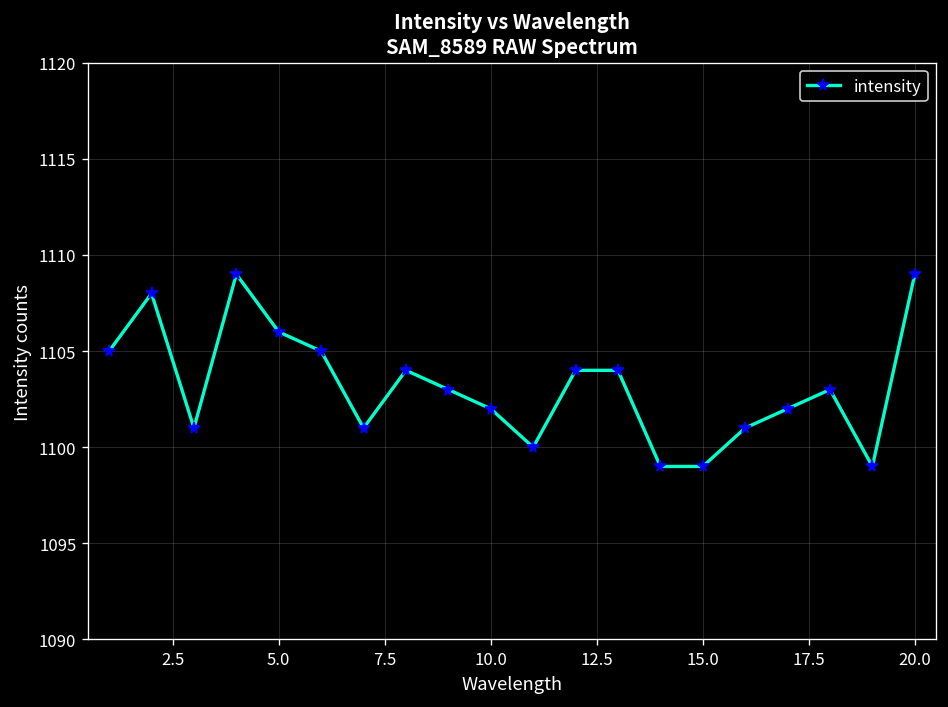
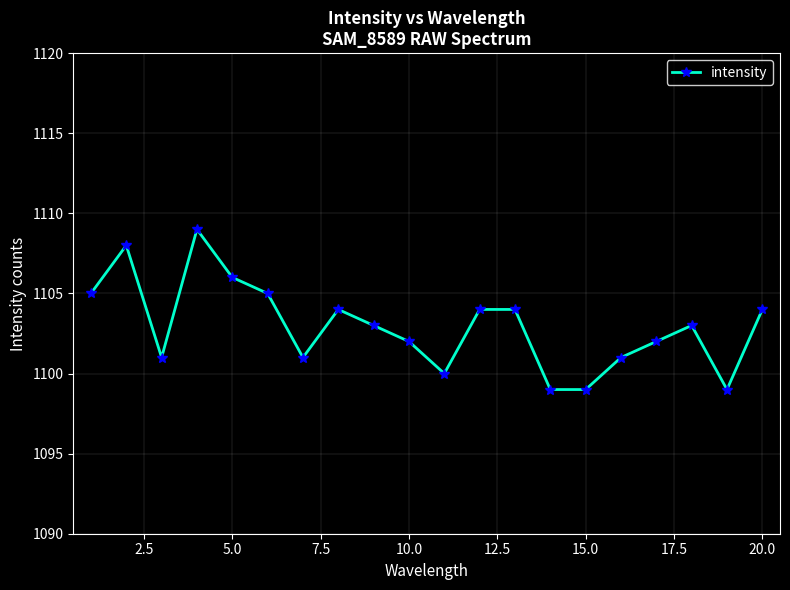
  {
    "5.0": 1106,
    "10.0": 1102,
    "15.0": 1099,
-   "20.0": 1109
+   "20.0": 1104
  }
